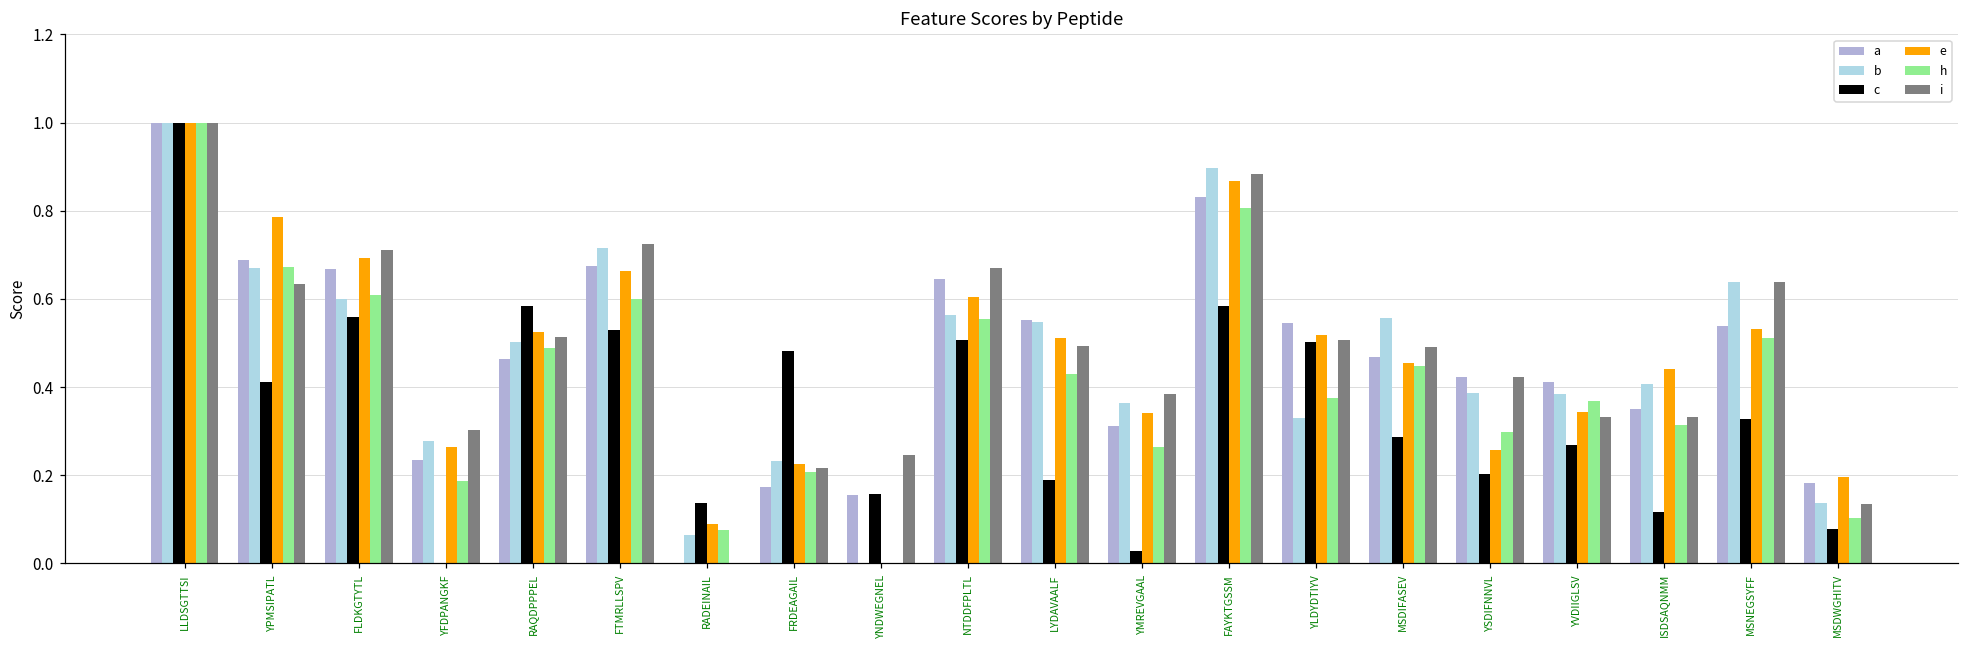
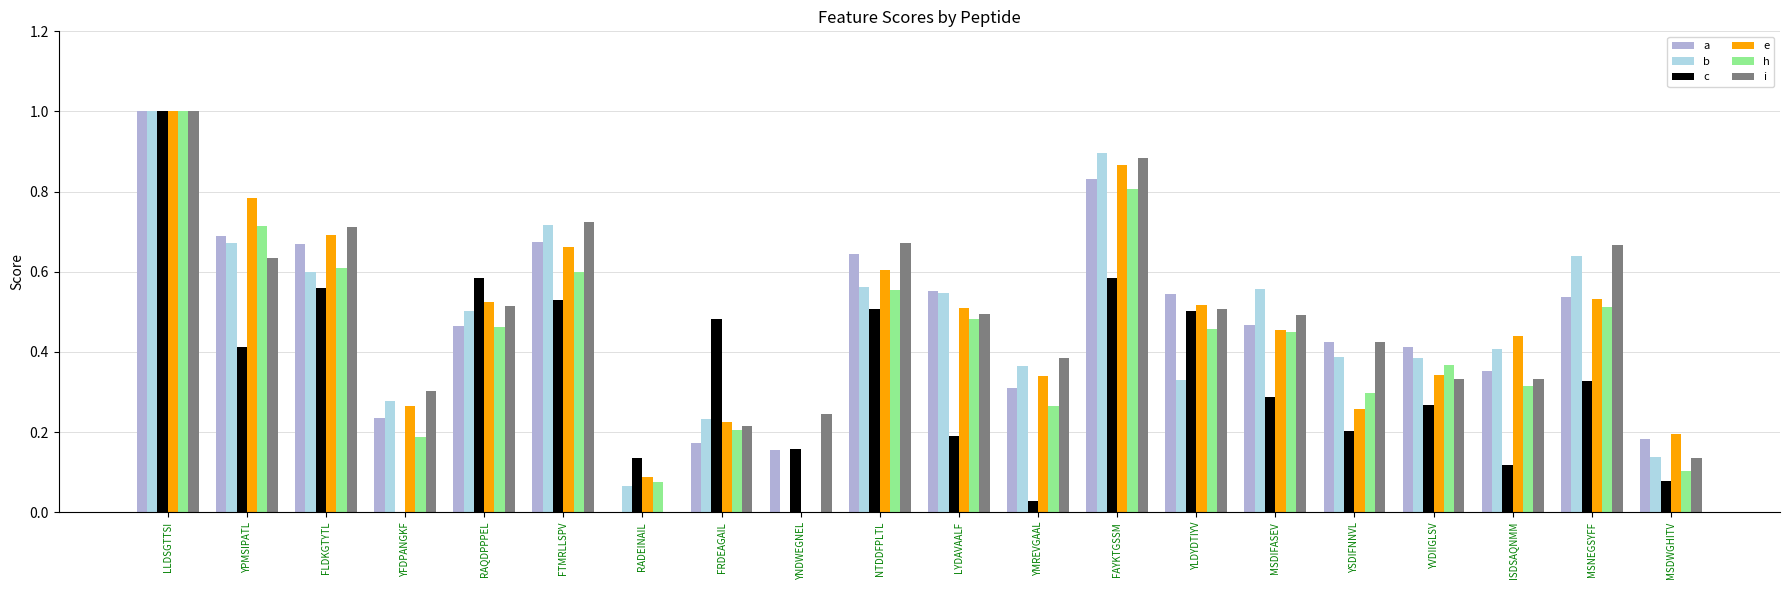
  {
    "c": {
      "LLDSGTTSI": 1.00,
      "YPMSIPATL": 0.41,
      "FLDKGTYTL": 0.56,
      "YFDPANGKF": 0.00,
      "RAQDPPPEL": 0.58,
      "FTMRLLSPV": 0.53,
      "RADEINAIL": 0.14,
      "FRDEAGAIL": 0.48,
      "YNDWEGNEL": 0.16,
      "NTDDFPLTL": 0.51,
      "LYDAVAALF": 0.19,
      "YMREVGAAL": 0.03,
      "FAYKTGSSM": 0.58,
      "YLDYDTIYV": 0.50,
      "MSDIFASEV": 0.29,
      "YSDIFNNVL": 0.20,
      "YVDIIGLSV": 0.27,
      "ISDSAQNMM": 0.12,
      "MSNEGSYFF": 0.33,
      "MSDWGHITV": 0.08
    },
    "e": {
      "LLDSGTTSI": 1.00,
      "YPMSIPATL": 0.79,
      "FLDKGTYTL": 0.69,
      "YFDPANGKF": 0.26,
      "RAQDPPPEL": 0.52,
      "FTMRLLSPV": 0.66,
      "RADEINAIL": 0.09,
      "FRDEAGAIL": 0.23,
      "YNDWEGNEL": 0.00,
      "NTDDFPLTL": 0.61,
      "LYDAVAALF": 0.51,
      "YMREVGAAL": 0.34,
      "FAYKTGSSM": 0.87,
      "YLDYDTIYV": 0.52,
      "MSDIFASEV": 0.45,
      "YSDIFNNVL": 0.26,
      "YVDIIGLSV": 0.34,
      "ISDSAQNMM": 0.44,
      "MSNEGSYFF": 0.53,
      "MSDWGHITV": 0.19
    },
    "h": {
      "LLDSGTTSI": 1.00,
-     "YPMSIPATL": 0.67,
+     "YPMSIPATL": 0.71,
      "FLDKGTYTL": 0.61,
      "YFDPANGKF": 0.19,
-     "RAQDPPPEL": 0.49,
+     "RAQDPPPEL": 0.46,
      "FTMRLLSPV": 0.60,
      "RADEINAIL": 0.08,
      "FRDEAGAIL": 0.21,
      "YNDWEGNEL": 0.00,
      "NTDDFPLTL": 0.55,
-     "LYDAVAALF": 0.43,
+     "LYDAVAALF": 0.48,
      "YMREVGAAL": 0.26,
      "FAYKTGSSM": 0.81,
-     "YLDYDTIYV": 0.37,
+     "YLDYDTIYV": 0.46,
      "MSDIFASEV": 0.45,
      "YSDIFNNVL": 0.30,
      "YVDIIGLSV": 0.37,
      "ISDSAQNMM": 0.31,
      "MSNEGSYFF": 0.51,
      "MSDWGHITV": 0.10
    },
    "i": {
      "LLDSGTTSI": 1.00,
      "YPMSIPATL": 0.63,
      "FLDKGTYTL": 0.71,
      "YFDPANGKF": 0.30,
      "RAQDPPPEL": 0.51,
      "FTMRLLSPV": 0.72,
      "RADEINAIL": 0.00,
      "FRDEAGAIL": 0.22,
      "YNDWEGNEL": 0.25,
      "NTDDFPLTL": 0.67,
      "LYDAVAALF": 0.49,
      "YMREVGAAL": 0.38,
      "FAYKTGSSM": 0.88,
      "YLDYDTIYV": 0.51,
      "MSDIFASEV": 0.49,
      "YSDIFNNVL": 0.42,
      "YVDIIGLSV": 0.33,
      "ISDSAQNMM": 0.33,
-     "MSNEGSYFF": 0.64,
+     "MSNEGSYFF": 0.67,
      "MSDWGHITV": 0.13
    }
  }
